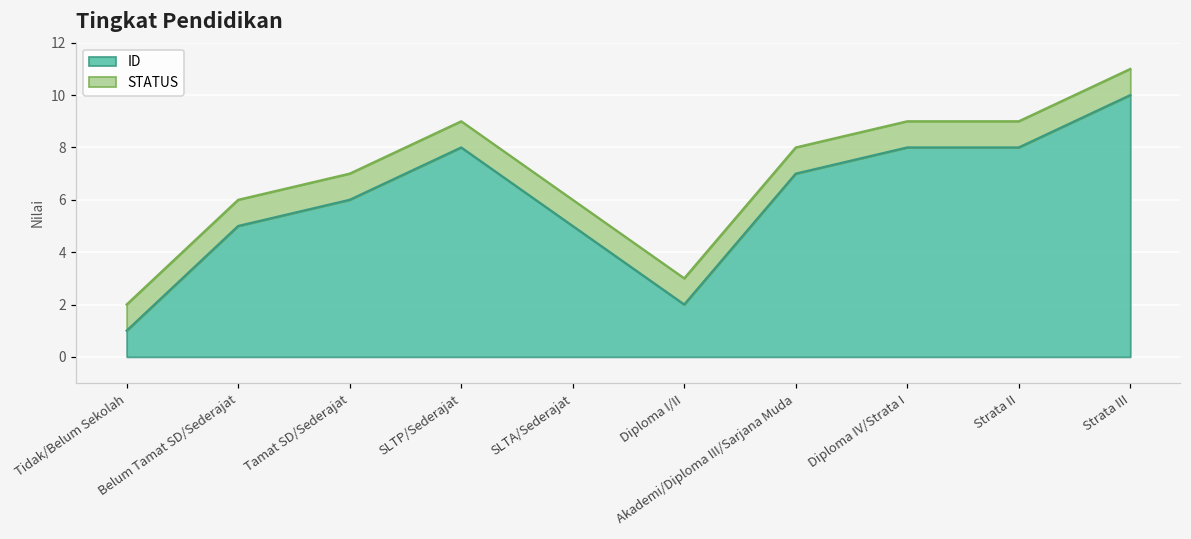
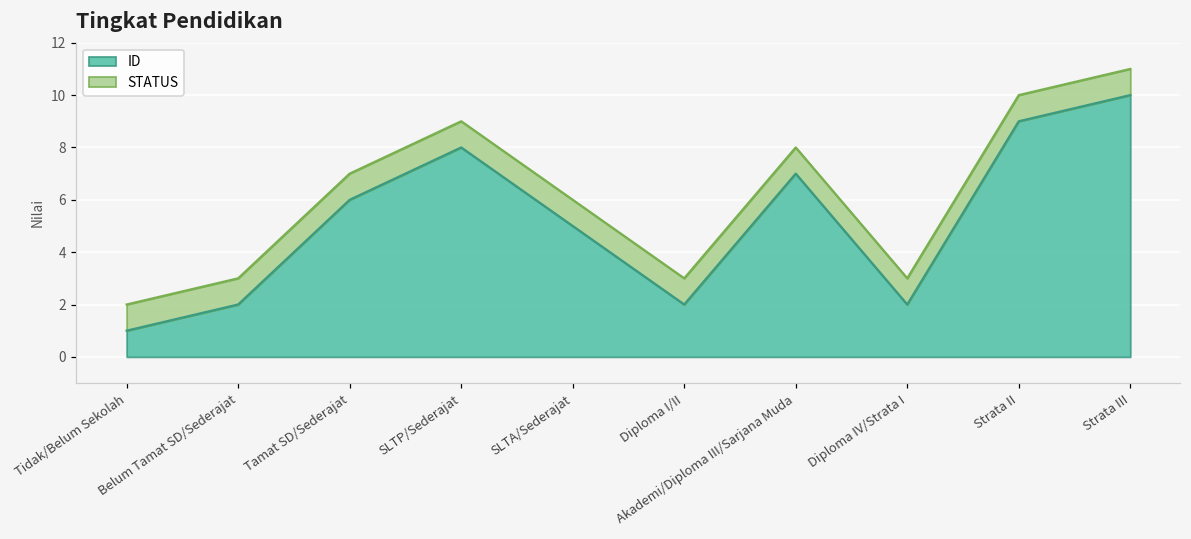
  {
    "ID": {
      "Tidak/Belum Sekolah": 1,
-     "Belum Tamat SD/Sederajat": 5,
+     "Belum Tamat SD/Sederajat": 2,
      "Tamat SD/Sederajat": 6,
      "SLTP/Sederajat": 8,
      "SLTA/Sederajat": 5,
      "Diploma I/II": 2,
      "Akademi/Diploma III/Sarjana Muda": 7,
-     "Diploma IV/Strata I": 8,
-     "Strata II": 8,
+     "Diploma IV/Strata I": 2,
+     "Strata II": 9,
      "Strata III": 10
    },
    "STATUS": {
      "Tidak/Belum Sekolah": 1,
      "Belum Tamat SD/Sederajat": 1,
      "Tamat SD/Sederajat": 1,
      "SLTP/Sederajat": 1,
      "SLTA/Sederajat": 1,
      "Diploma I/II": 1,
      "Akademi/Diploma III/Sarjana Muda": 1,
      "Diploma IV/Strata I": 1,
      "Strata II": 1,
      "Strata III": 1
    }
  }
